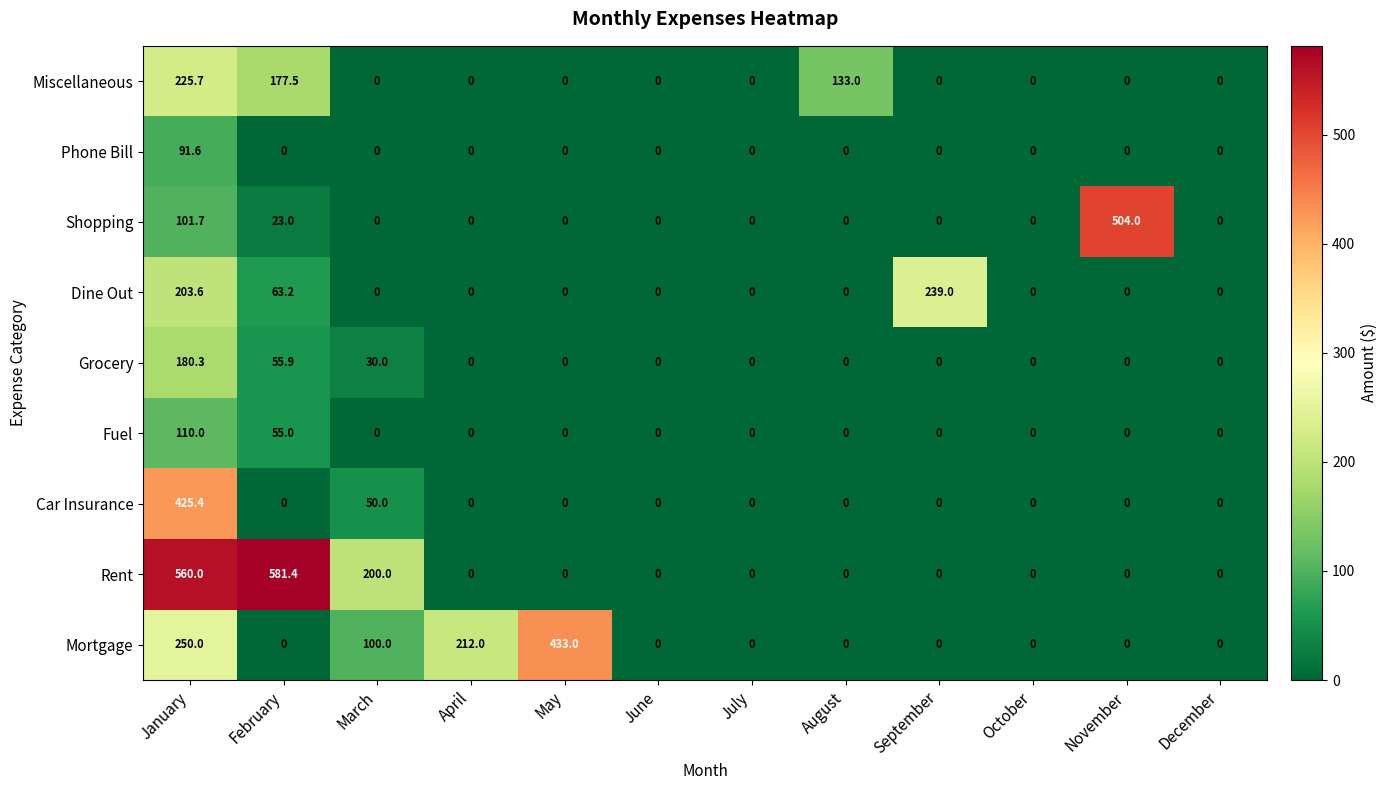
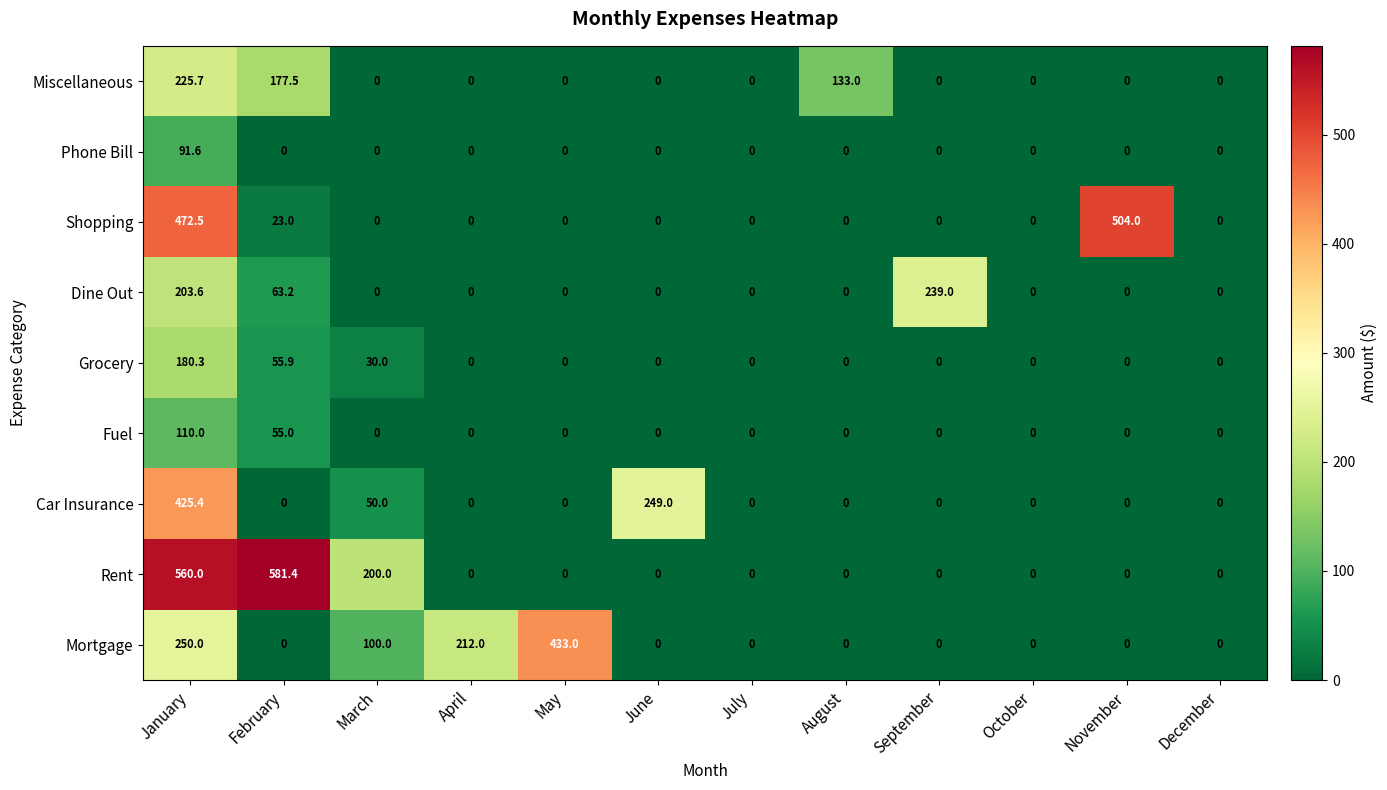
  {
    "Miscellaneous": {
      "January": 225.7,
      "February": 177.5,
      "March": 0,
      "April": 0,
      "May": 0,
      "June": 0,
      "July": 0,
      "August": 133.0,
      "September": 0,
      "October": 0,
      "November": 0,
      "December": 0
    },
    "Phone Bill": {
      "January": 91.6,
      "February": 0,
      "March": 0,
      "April": 0,
      "May": 0,
      "June": 0,
      "July": 0,
      "August": 0,
      "September": 0,
      "October": 0,
      "November": 0,
      "December": 0
    },
    "Shopping": {
-     "January": 101.7,
+     "January": 472.5,
      "February": 23.0,
      "March": 0,
      "April": 0,
      "May": 0,
      "June": 0,
      "July": 0,
      "August": 0,
      "September": 0,
      "October": 0,
      "November": 504.0,
      "December": 0
    },
    "Dine Out": {
      "January": 203.6,
      "February": 63.2,
      "March": 0,
      "April": 0,
      "May": 0,
      "June": 0,
      "July": 0,
      "August": 0,
      "September": 239.0,
      "October": 0,
      "November": 0,
      "December": 0
    },
    "Grocery": {
      "January": 180.3,
      "February": 55.9,
      "March": 30.0,
      "April": 0,
      "May": 0,
      "June": 0,
      "July": 0,
      "August": 0,
      "September": 0,
      "October": 0,
      "November": 0,
      "December": 0
    },
    "Fuel": {
      "January": 110.0,
      "February": 55.0,
      "March": 0,
      "April": 0,
      "May": 0,
      "June": 0,
      "July": 0,
      "August": 0,
      "September": 0,
      "October": 0,
      "November": 0,
      "December": 0
    },
    "Car Insurance": {
      "January": 425.4,
      "February": 0,
      "March": 50.0,
      "April": 0,
      "May": 0,
-     "June": 0,
+     "June": 249.0,
      "July": 0,
      "August": 0,
      "September": 0,
      "October": 0,
      "November": 0,
      "December": 0
    },
    "Rent": {
      "January": 560.0,
      "February": 581.4,
      "March": 200.0,
      "April": 0,
      "May": 0,
      "June": 0,
      "July": 0,
      "August": 0,
      "September": 0,
      "October": 0,
      "November": 0,
      "December": 0
    },
    "Mortgage": {
      "January": 250.0,
      "February": 0,
      "March": 100.0,
      "April": 212.0,
      "May": 433.0,
      "June": 0,
      "July": 0,
      "August": 0,
      "September": 0,
      "October": 0,
      "November": 0,
      "December": 0
    }
  }
